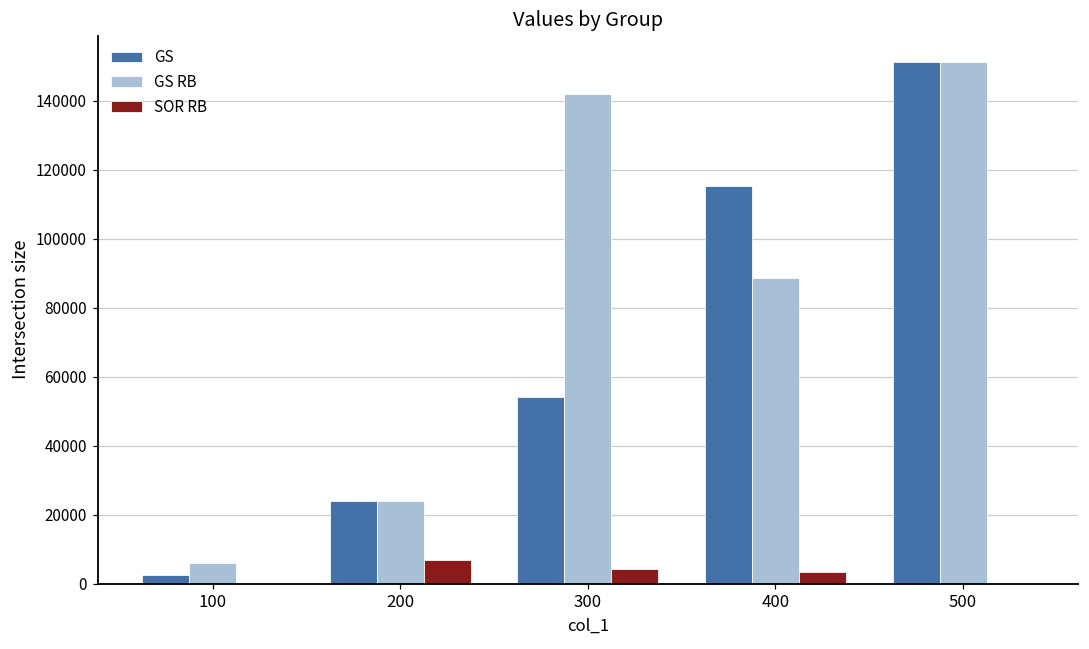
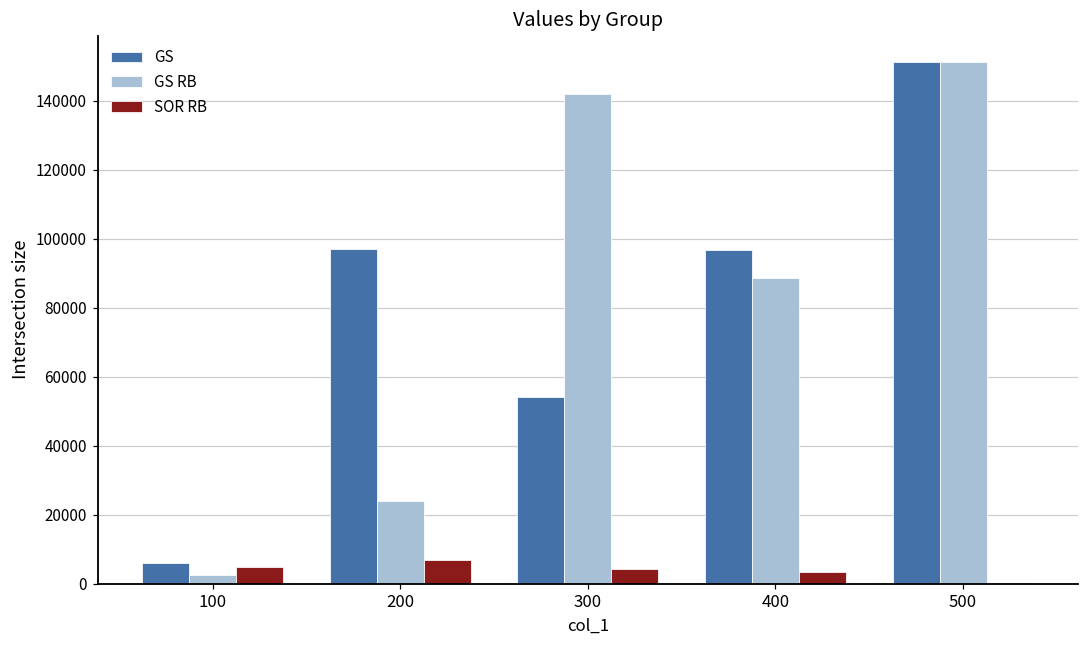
  {
    "GS": {
-     "100": 3000,
-     "200": 24000,
+     "100": 6000,
+     "200": 97000,
      "300": 54000,
-     "400": 115000,
+     "400": 97000,
      "500": 151000
    },
    "GS RB": {
-     "100": 6000,
+     "100": 2000,
      "200": 24000,
      "300": 142000,
      "400": 89000,
      "500": 151000
    },
    "SOR RB": {
-     "100": 0,
+     "100": 5000,
      "200": 7000,
      "300": 4000,
      "400": 4000
    }
  }
